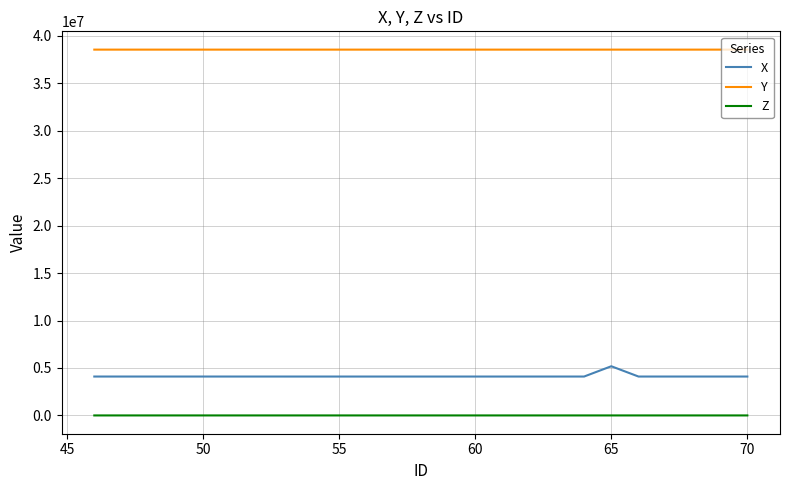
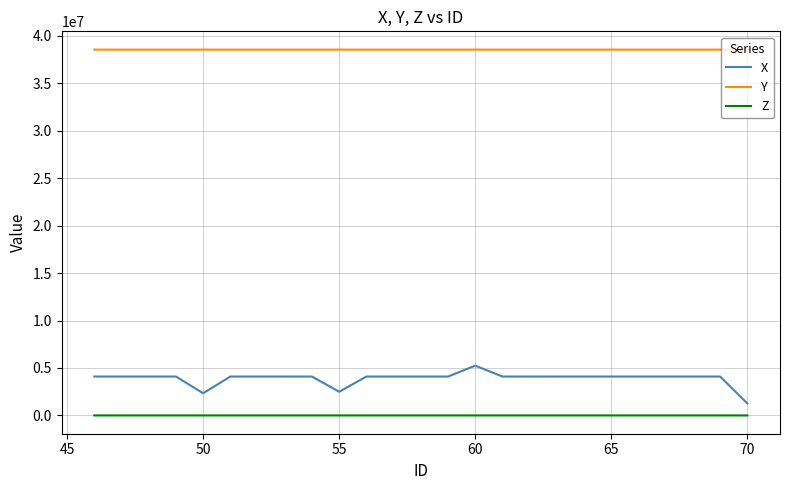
  {
    "X": {
-     "50": 4000000,
-     "55": 4000000,
-     "60": 4000000,
-     "65": 5000000,
-     "70": 4000000
+     "50": 2000000,
+     "55": 2000000,
+     "60": 5000000,
+     "65": 4000000,
+     "70": 1000000
    },
    "Y": {
      "50": 39000000,
      "55": 39000000,
      "60": 39000000,
      "65": 39000000
    },
    "Z": {
      "50": 0,
      "55": 0,
      "60": 0,
      "65": 0,
      "70": 0
    }
  }
